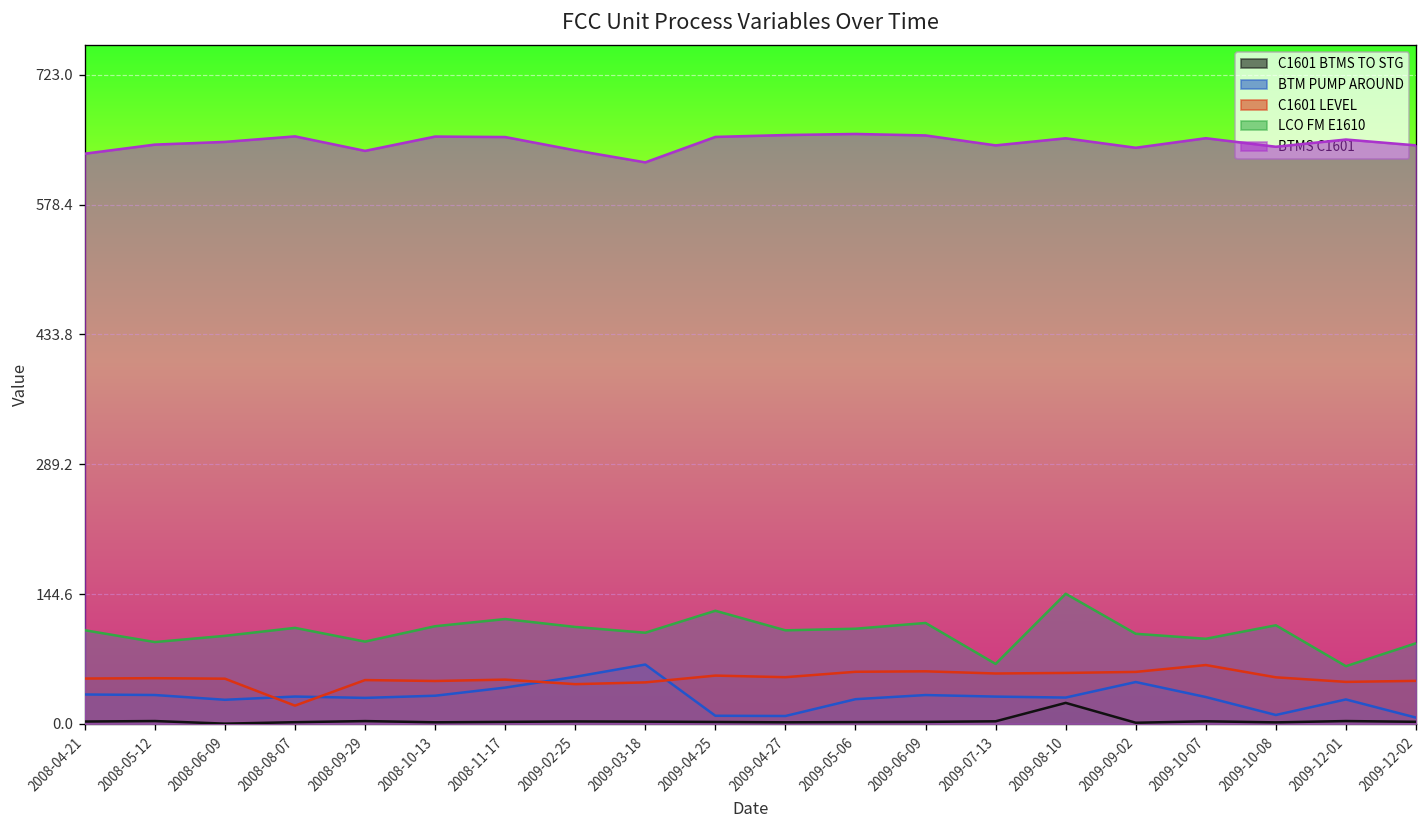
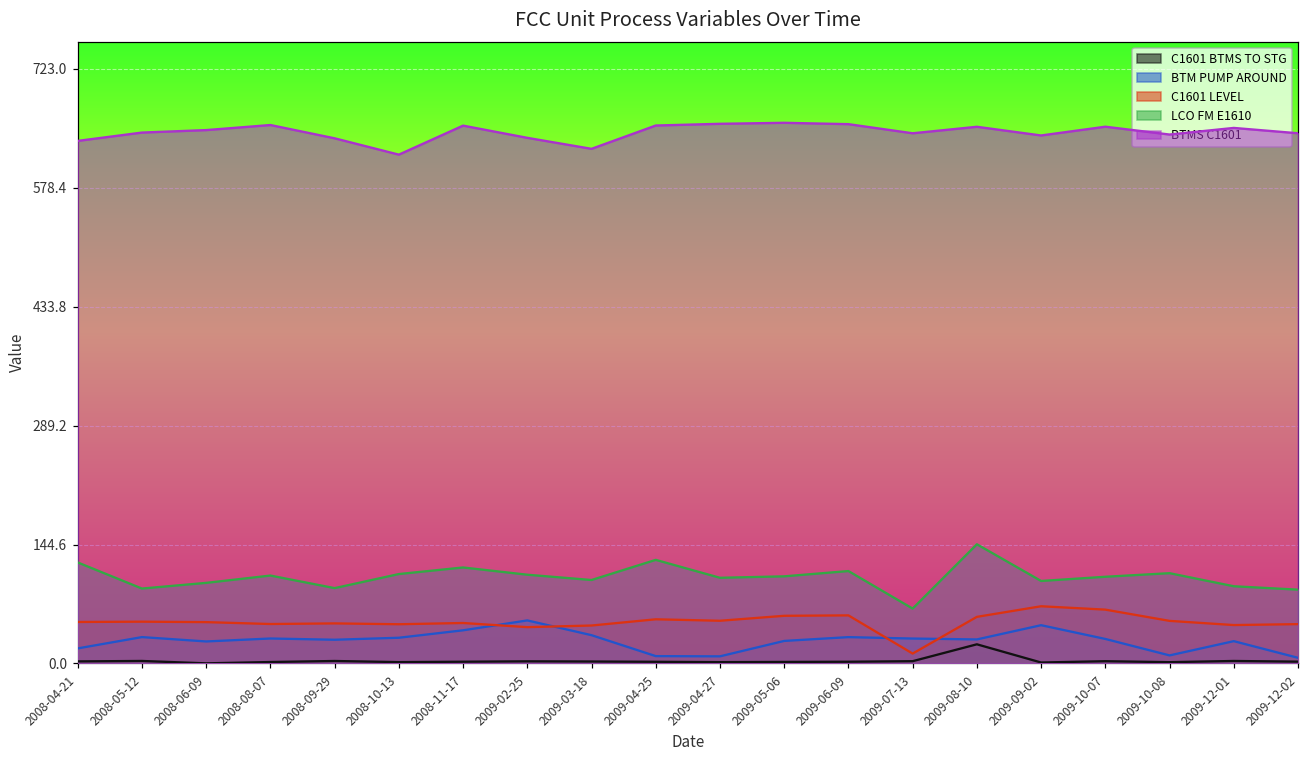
  {
    "C1601 BTMS TO STG": {
      "2008-04-21": 0,
      "2008-05-12": 0,
      "2008-06-09": 0,
      "2008-08-07": 0,
      "2008-09-29": 0,
      "2008-10-13": 0,
      "2008-11-17": 0,
      "2009-02-25": 0,
      "2009-03-18": 0,
      "2009-04-25": 0,
      "2009-04-27": 0,
      "2009-05-06": 0,
      "2009-06-09": 0,
      "2009-07-13": 0,
      "2009-08-10": 20,
      "2009-09-02": 0,
      "2009-10-07": 0,
      "2009-10-08": 0,
      "2009-12-01": 0,
      "2009-12-02": 0
    },
    "BTM PUMP AROUND": {
-     "2008-04-21": 30,
+     "2008-04-21": 20,
      "2008-05-12": 30,
      "2008-06-09": 30,
      "2008-08-07": 30,
      "2008-09-29": 30,
      "2008-10-13": 30,
      "2008-11-17": 40,
      "2009-02-25": 50,
-     "2009-03-18": 70,
+     "2009-03-18": 30,
      "2009-04-25": 10,
      "2009-04-27": 10,
      "2009-05-06": 30,
      "2009-06-09": 30,
      "2009-07-13": 30,
      "2009-08-10": 30,
      "2009-09-02": 50,
      "2009-10-07": 30,
      "2009-10-08": 10,
      "2009-12-01": 30,
      "2009-12-02": 10
    },
    "C1601 LEVEL": {
      "2008-04-21": 50,
      "2008-05-12": 50,
      "2008-06-09": 50,
-     "2008-08-07": 20,
+     "2008-08-07": 50,
      "2008-09-29": 50,
      "2008-10-13": 50,
      "2008-11-17": 50,
      "2009-02-25": 40,
      "2009-03-18": 50,
      "2009-04-25": 50,
      "2009-04-27": 50,
      "2009-05-06": 60,
      "2009-06-09": 60,
-     "2009-07-13": 60,
+     "2009-07-13": 10,
      "2009-08-10": 60,
-     "2009-09-02": 60,
+     "2009-09-02": 70,
      "2009-10-07": 70,
      "2009-10-08": 50,
      "2009-12-01": 50,
      "2009-12-02": 50
    },
    "LCO FM E1610": {
-     "2008-04-21": 100,
+     "2008-04-21": 120,
      "2008-05-12": 90,
      "2008-06-09": 100,
      "2008-08-07": 110,
      "2008-09-29": 90,
      "2008-10-13": 110,
      "2008-11-17": 120,
      "2009-02-25": 110,
      "2009-03-18": 100,
      "2009-04-25": 130,
      "2009-04-27": 100,
      "2009-05-06": 110,
      "2009-06-09": 110,
      "2009-07-13": 70,
      "2009-08-10": 140,
      "2009-09-02": 100,
-     "2009-10-07": 90,
+     "2009-10-07": 110,
      "2009-10-08": 110,
-     "2009-12-01": 60,
+     "2009-12-01": 90,
      "2009-12-02": 90
    },
    "BTMS C1601": {
      "2008-04-21": 640,
      "2008-05-12": 650,
      "2008-06-09": 650,
      "2008-08-07": 650,
      "2008-09-29": 640,
-     "2008-10-13": 650,
+     "2008-10-13": 620,
      "2008-11-17": 650,
      "2009-02-25": 640,
      "2009-03-18": 630,
      "2009-04-25": 650,
      "2009-04-27": 660,
      "2009-05-06": 660,
      "2009-06-09": 660,
      "2009-07-13": 640,
      "2009-08-10": 650,
      "2009-09-02": 640,
      "2009-10-07": 650,
      "2009-12-02": 640
    }
  }
